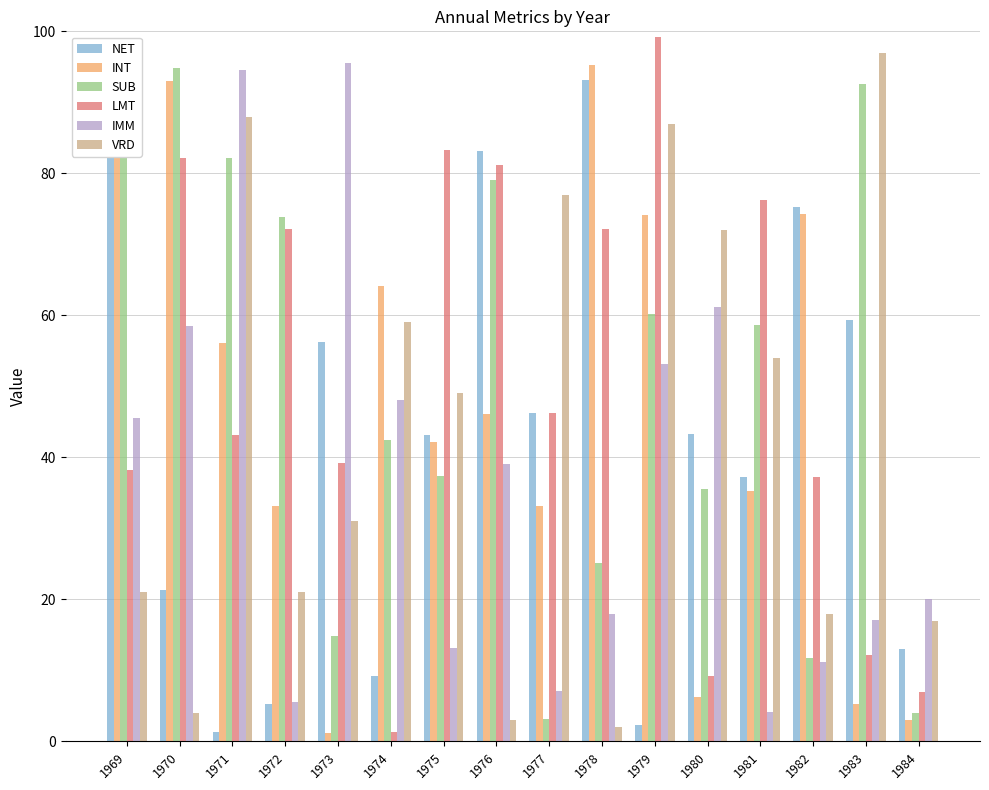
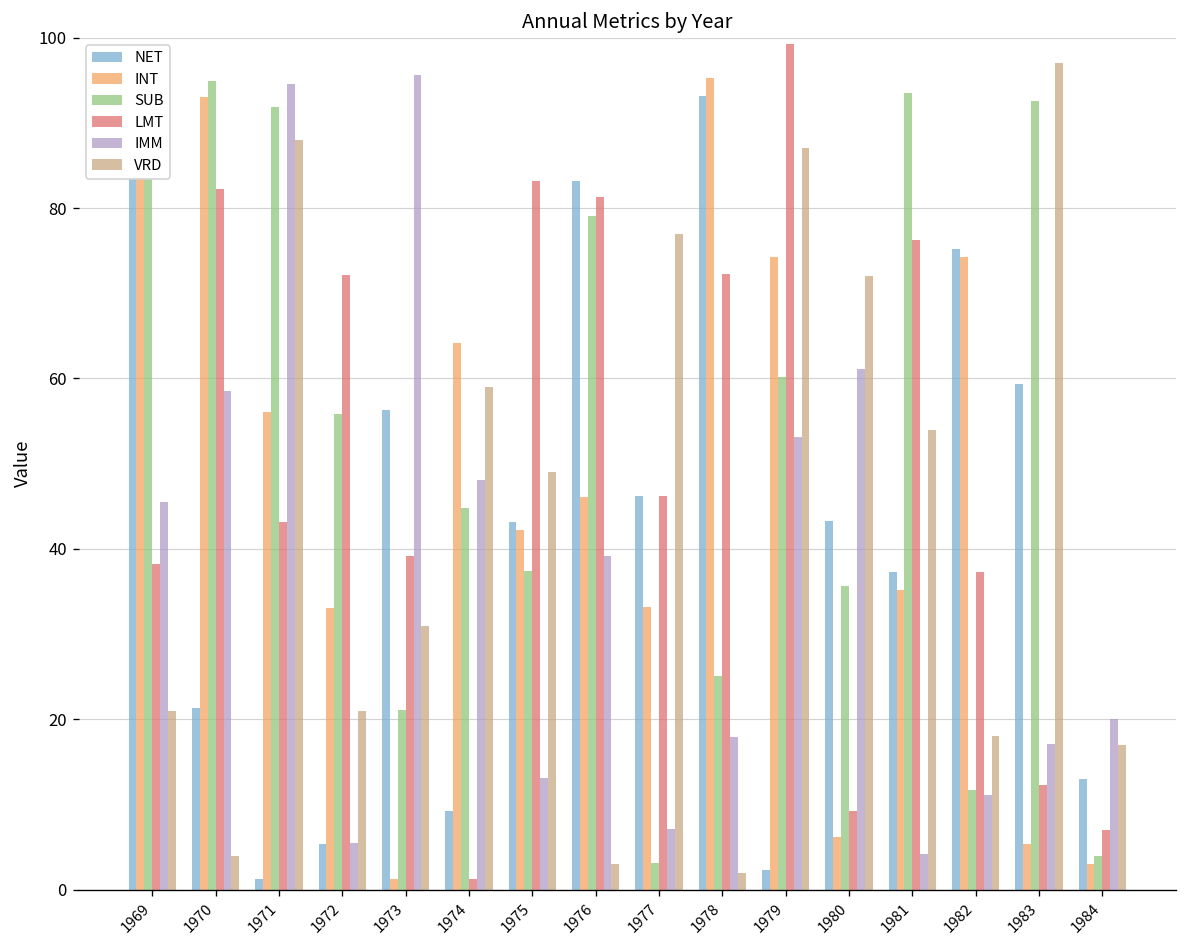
  {
    "SUB": {
      "1970": 95,
-     "1971": 82,
-     "1972": 74,
-     "1973": 15,
-     "1974": 43,
+     "1971": 92,
+     "1972": 56,
+     "1973": 21,
+     "1974": 45,
      "1975": 37,
      "1976": 79,
      "1977": 3,
      "1978": 25,
      "1979": 60,
      "1980": 36,
-     "1981": 59,
+     "1981": 94,
      "1982": 12,
      "1983": 93,
      "1984": 4
    }
  }
